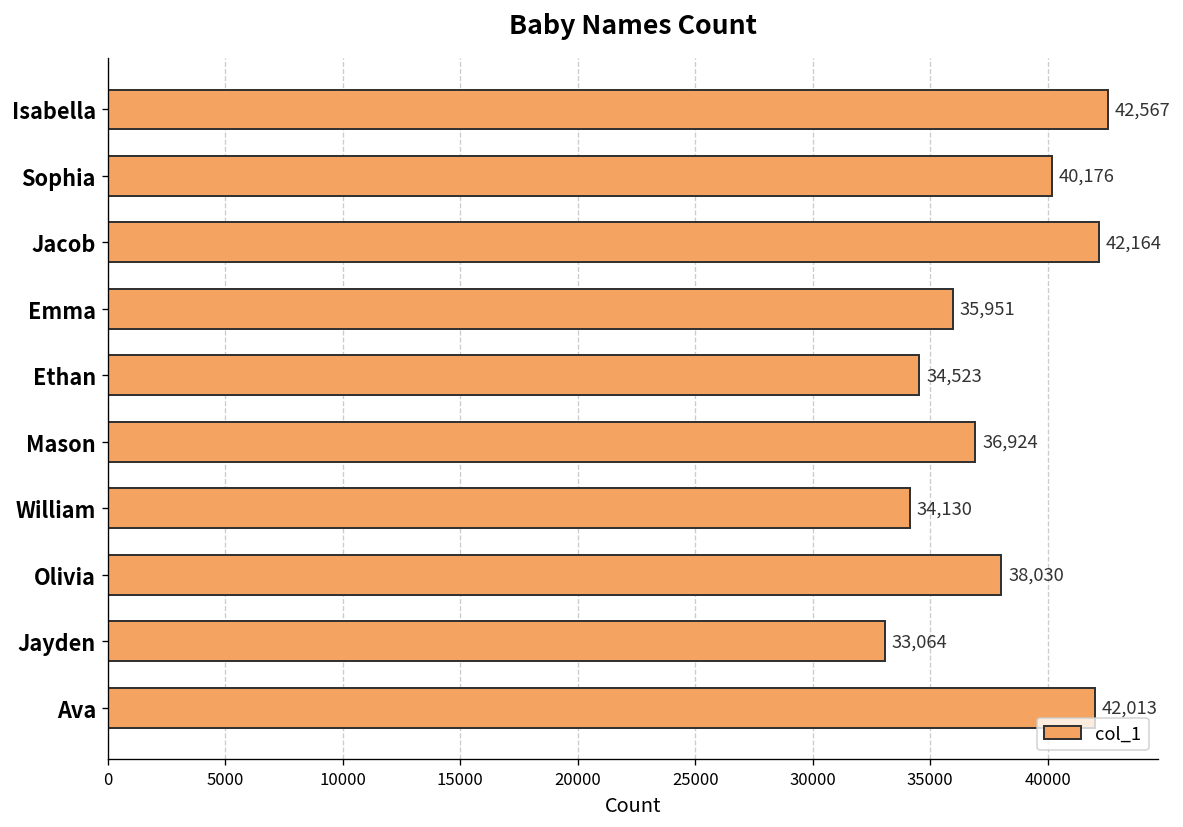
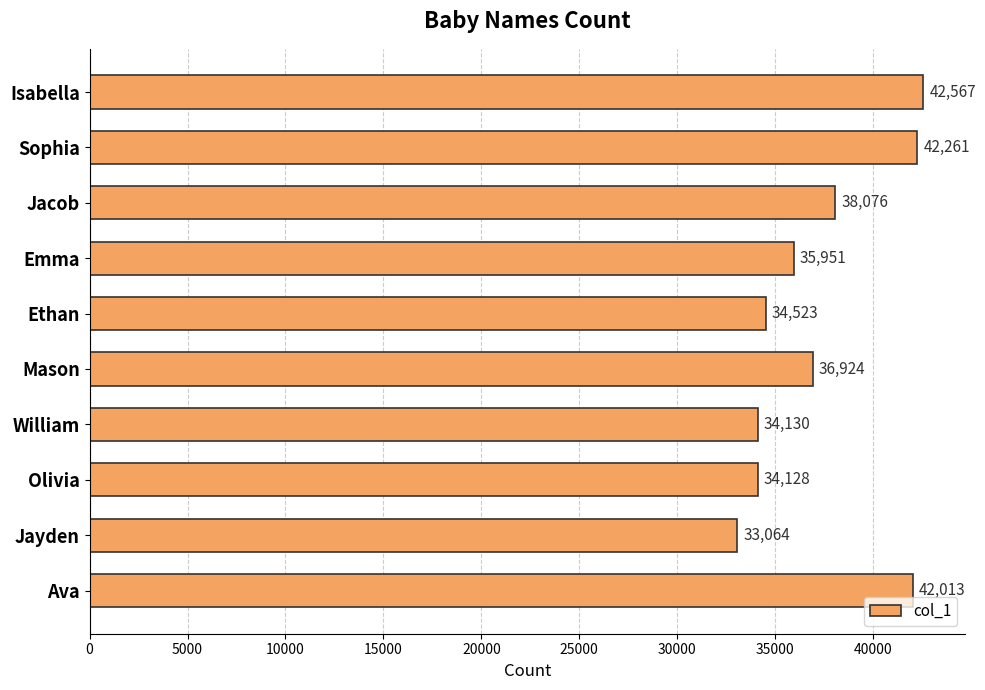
  {
    "Isabella": "42,567",
-   "Sophia": "40,176",
-   "Jacob": "42,164",
+   "Sophia": "42,261",
+   "Jacob": "38,076",
    "Emma": "35,951",
    "Ethan": "34,523",
    "Mason": "36,924",
    "William": "34,130",
-   "Olivia": "38,030",
+   "Olivia": "34,128",
    "Jayden": "33,064"
  }
